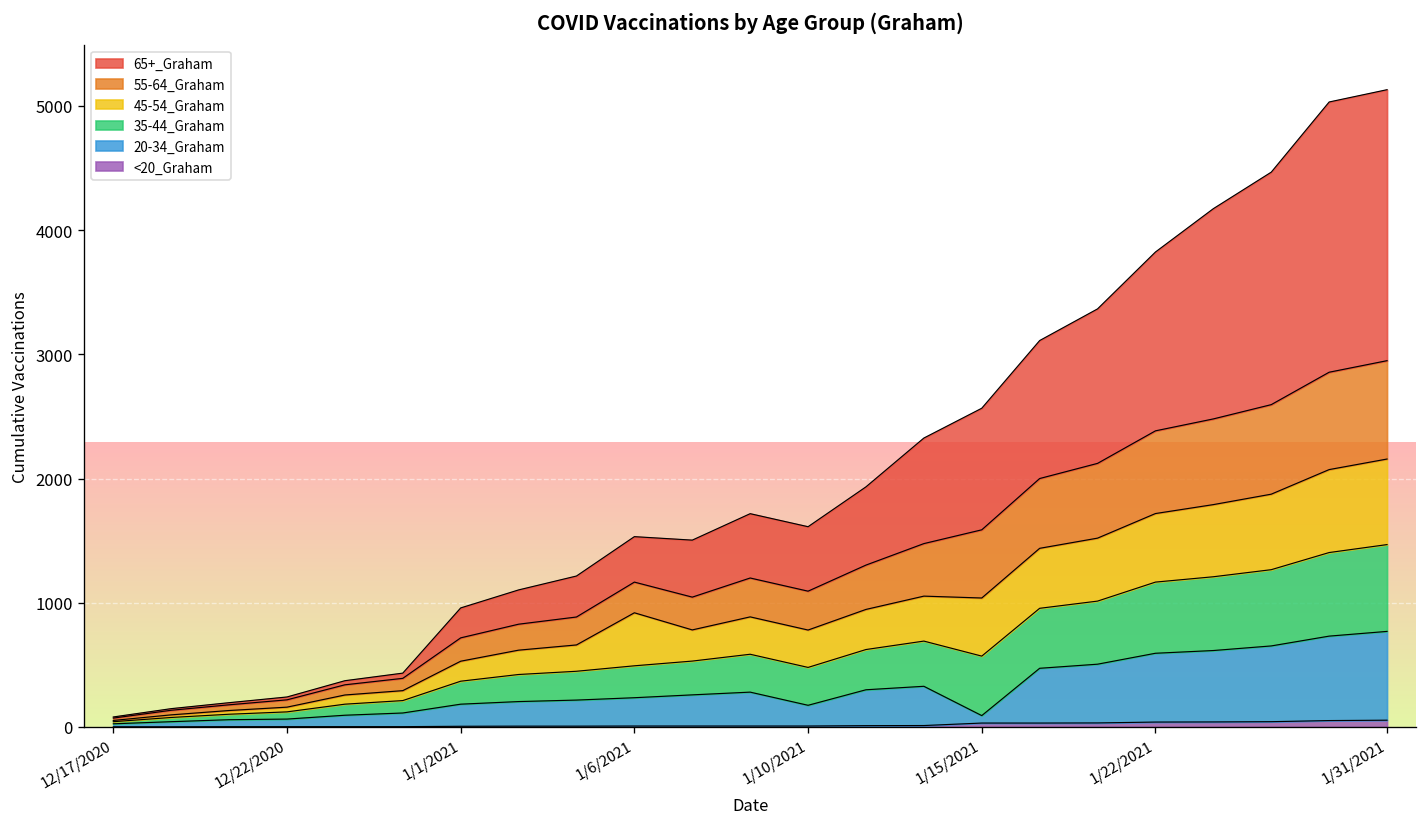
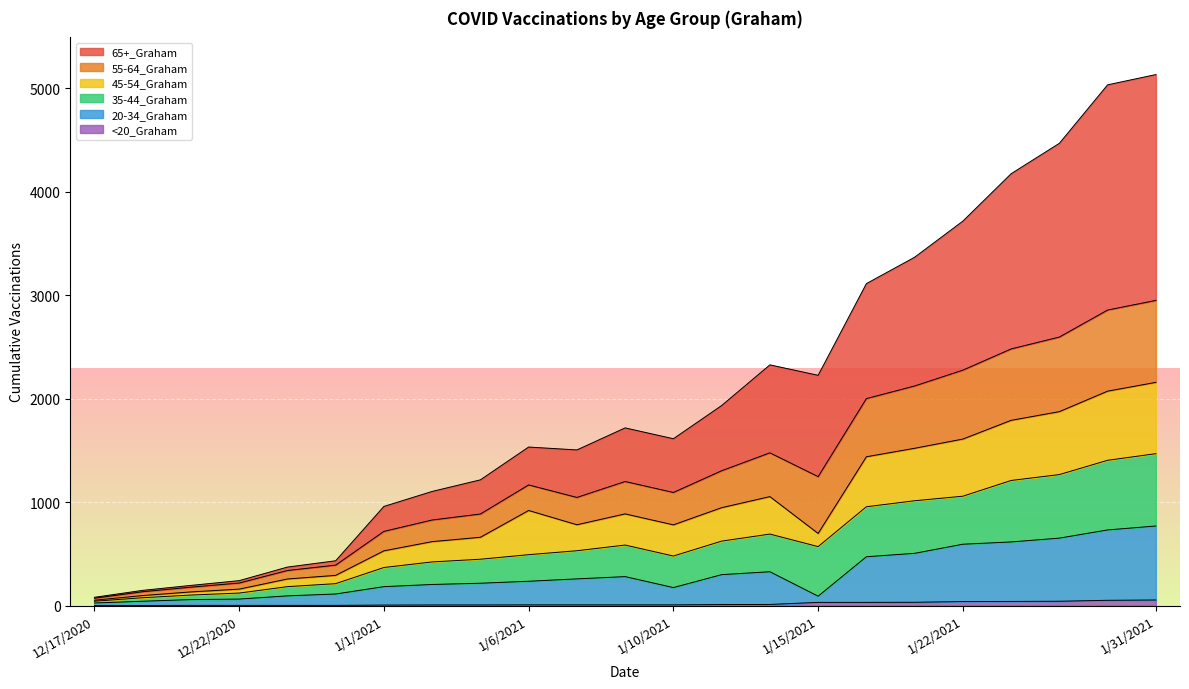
  {
    "<20_Graham": {
      "12/22/2020": 0,
      "1/1/2021": 10,
      "1/6/2021": 10,
      "1/10/2021": 10,
      "1/15/2021": 30,
      "1/22/2021": 40,
      "1/31/2021": 50
    },
    "20-34_Graham": {
      "12/22/2020": 60,
      "1/1/2021": 180,
      "1/6/2021": 230,
      "1/10/2021": 170,
      "1/15/2021": 60,
      "1/22/2021": 550,
      "1/31/2021": 720
    },
    "35-44_Graham": {
      "12/22/2020": 60,
      "1/1/2021": 190,
      "1/6/2021": 260,
      "1/10/2021": 310,
      "1/15/2021": 480,
-     "1/22/2021": 570,
+     "1/22/2021": 460,
      "1/31/2021": 700
    },
    "45-54_Graham": {
      "12/22/2020": 40,
      "1/1/2021": 160,
      "1/6/2021": 430,
      "1/10/2021": 300,
-     "1/15/2021": 470,
+     "1/15/2021": 130,
      "1/22/2021": 550,
      "1/31/2021": 690
    }
  }
